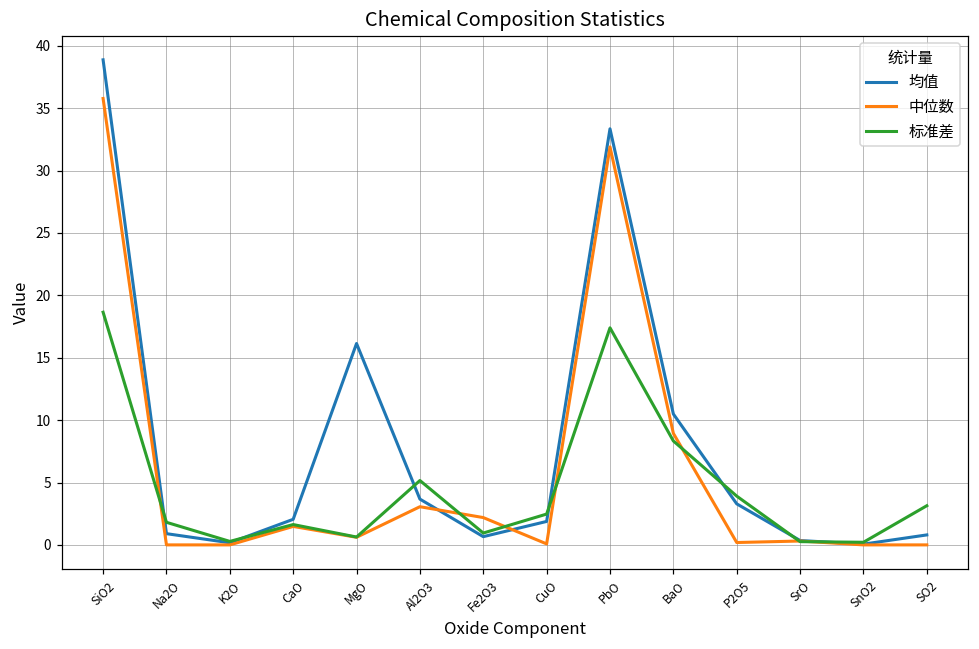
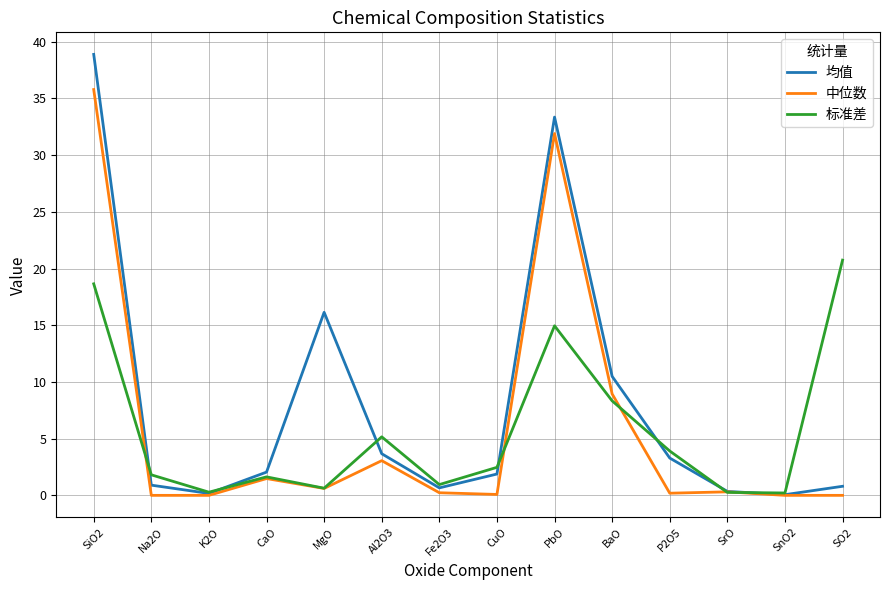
  {
    "均值": {
      "SiO2": 38.9,
      "Na2O": 0.9,
      "CaO": 2.1,
      "MgO": 16.1,
      "Al2O3": 3.7,
      "Fe2O3": 0.7,
      "CuO": 1.9,
      "PbO": 33.4,
      "BaO": 10.5,
      "P2O5": 3.3,
      "SO2": 0.8
    },
    "中位数": {
      "SiO2": 35.8,
      "Na2O": 0.0,
      "Al2O3": 3.1,
-     "Fe2O3": 2.2,
+     "Fe2O3": 0.2,
      "CuO": 0.1,
      "PbO": 31.9,
      "BaO": 8.9,
      "P2O5": 0.2,
      "SO2": 0.0
    },
    "标准差": {
      "SiO2": 18.7,
      "Na2O": 1.8,
      "Al2O3": 5.2,
      "Fe2O3": 1.0,
      "CuO": 2.5,
-     "PbO": 17.4,
+     "PbO": 15.0,
      "BaO": 8.3,
      "P2O5": 3.9,
-     "SO2": 3.1
+     "SO2": 20.7
    }
  }
